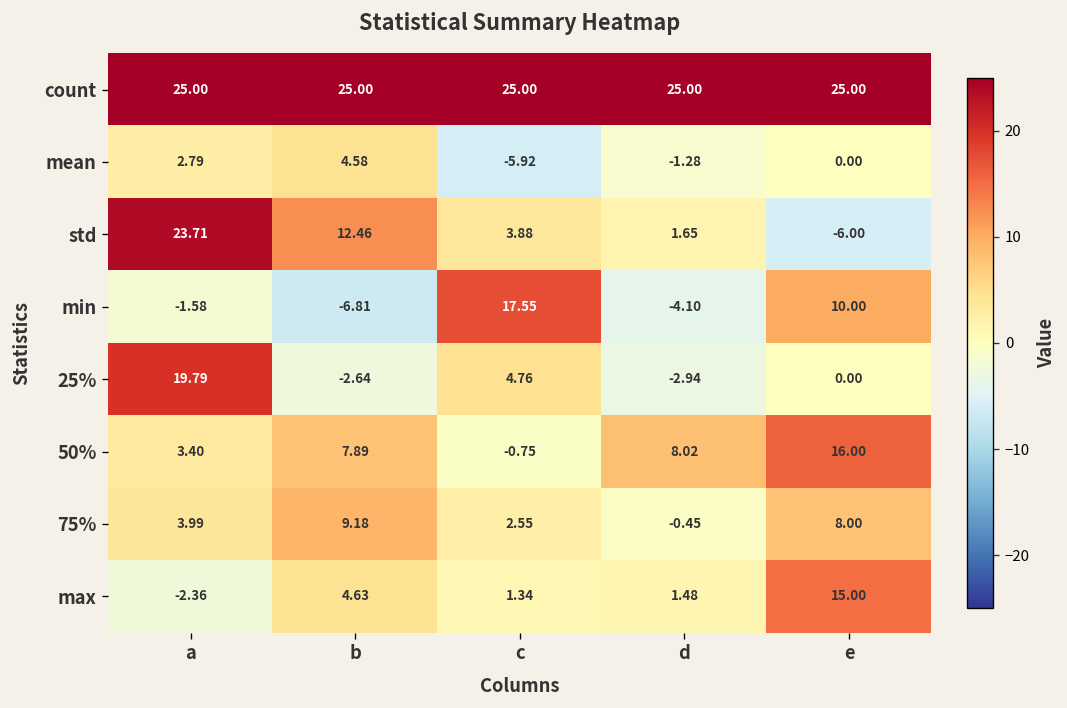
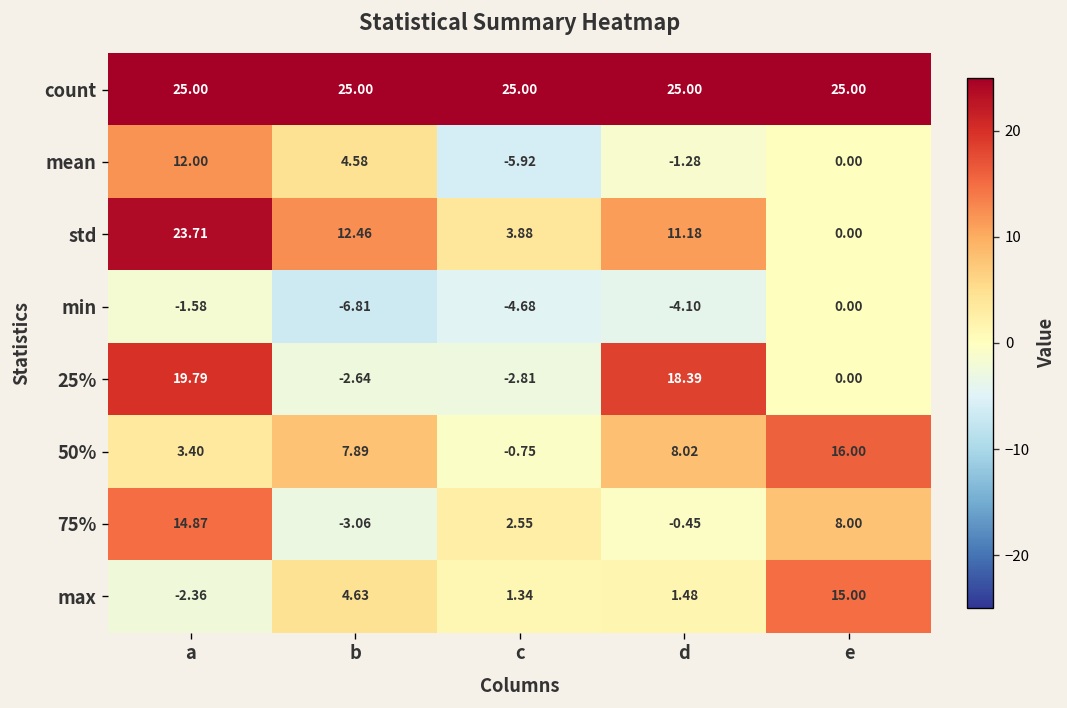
  {
    "count": {
      "a": 25.00,
      "b": 25.00,
      "c": 25.00,
      "d": 25.00,
      "e": 25.00
    },
    "mean": {
-     "a": 2.79,
+     "a": 12.00,
      "b": 4.58,
      "c": -5.92,
      "d": -1.28,
      "e": 0.00
    },
    "std": {
      "a": 23.71,
      "b": 12.46,
      "c": 3.88,
-     "d": 1.65,
-     "e": -6.00
+     "d": 11.18,
+     "e": 0.00
    },
    "min": {
      "a": -1.58,
      "b": -6.81,
-     "c": 17.55,
+     "c": -4.68,
      "d": -4.10,
-     "e": 10.00
+     "e": 0.00
    },
    "25%": {
      "a": 19.79,
      "b": -2.64,
-     "c": 4.76,
-     "d": -2.94,
+     "c": -2.81,
+     "d": 18.39,
      "e": 0.00
    },
    "50%": {
      "a": 3.40,
      "b": 7.89,
      "c": -0.75,
      "d": 8.02,
      "e": 16.00
    },
    "75%": {
-     "a": 3.99,
-     "b": 9.18,
+     "a": 14.87,
+     "b": -3.06,
      "c": 2.55,
      "d": -0.45,
      "e": 8.00
    },
    "max": {
      "a": -2.36,
      "b": 4.63,
      "c": 1.34,
      "d": 1.48,
      "e": 15.00
    }
  }
